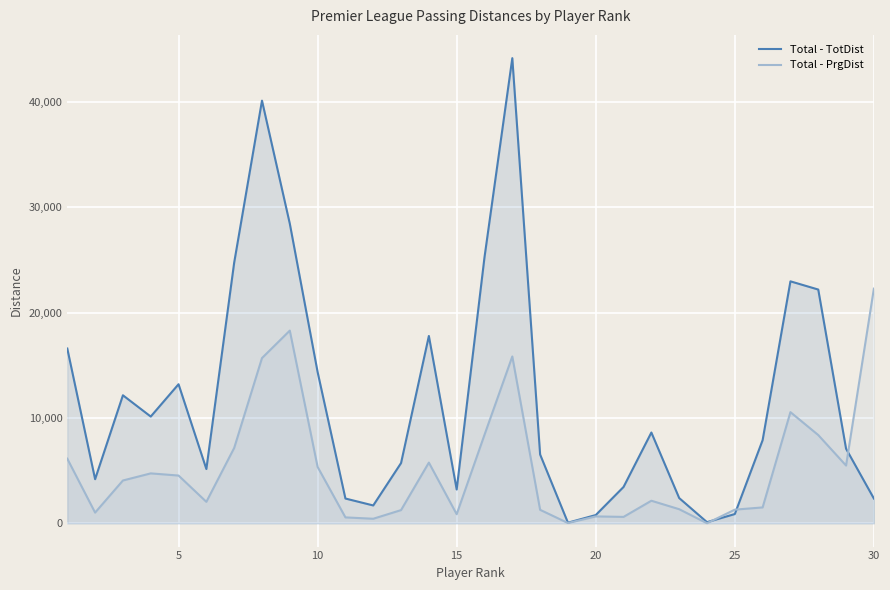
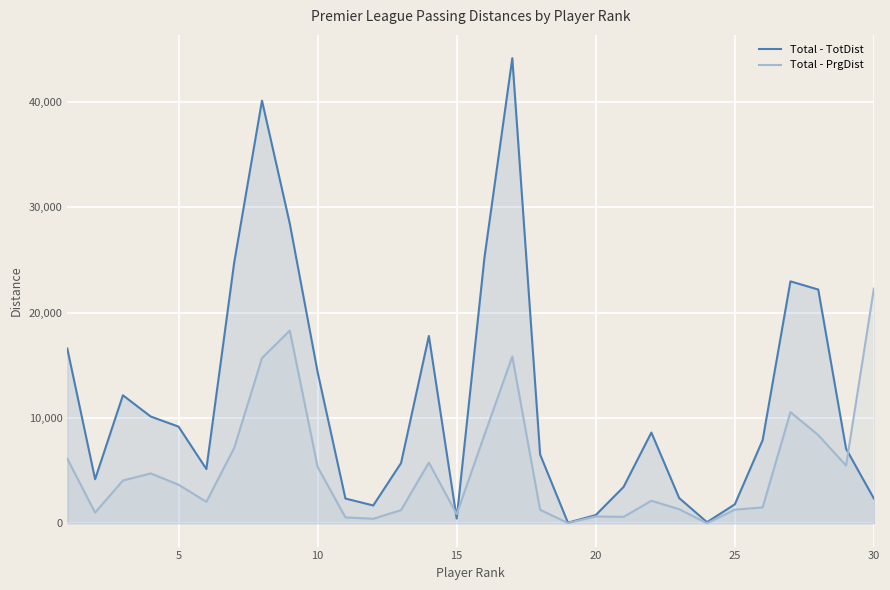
  {
    "Total - TotDist": {
-     "5": "13,200",
+     "5": "9,200",
      "10": "14,400",
-     "15": "3,200",
-     "25": "900",
+     "15": "500",
+     "25": "1,800",
      "30": "2,400"
    },
    "Total - PrgDist": {
-     "5": "4,500",
+     "5": "3,700",
      "10": "5,400",
      "15": "900",
      "25": "1,300",
      "30": "22,300"
    }
  }
